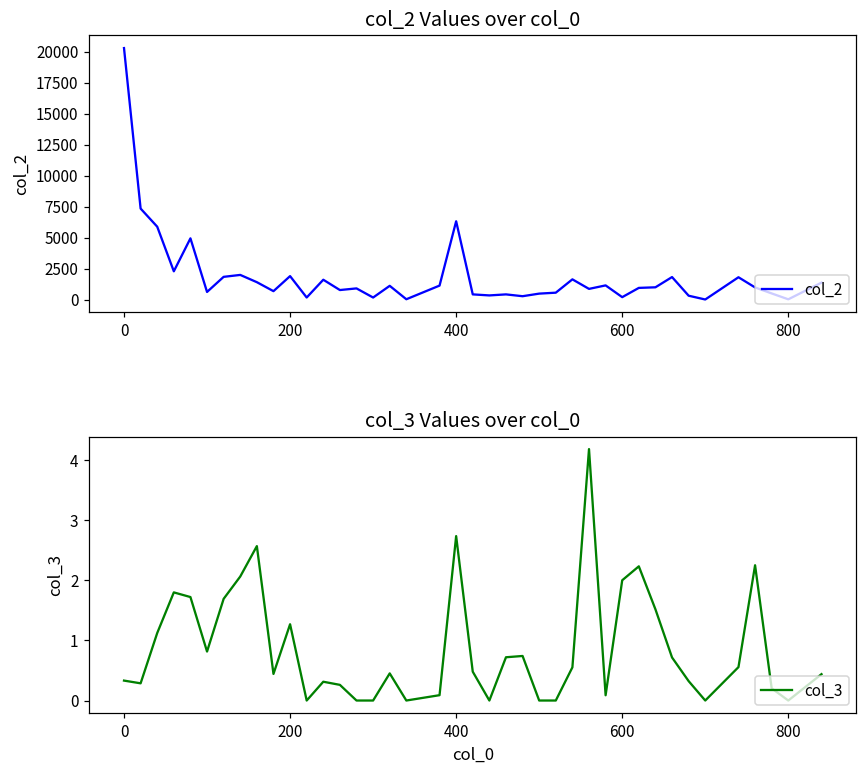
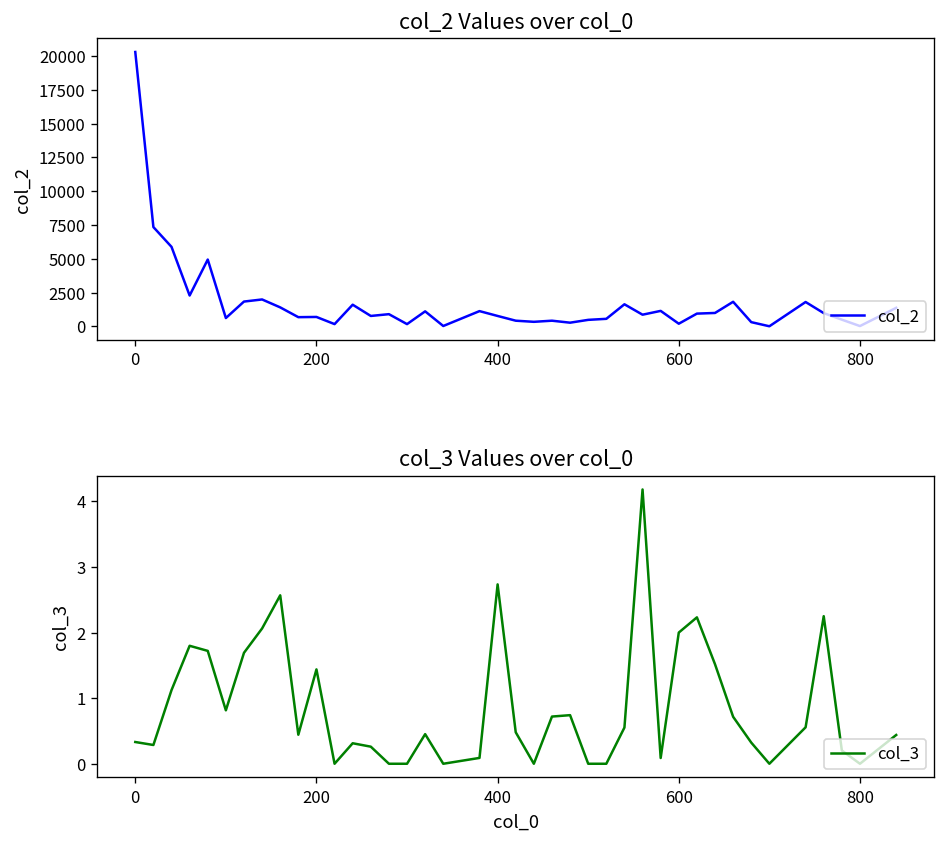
  {
    "col_2 Values over col_0": {
      "0": 20300,
-     "200": 1900,
-     "400": 6300,
+     "200": 700,
+     "400": 800,
      "600": 200
    },
    "col_3 Values over col_0": {
      "0": 0.3,
-     "200": 1.3,
+     "200": 1.4,
      "400": 2.7,
      "600": 2.0
    }
  }
